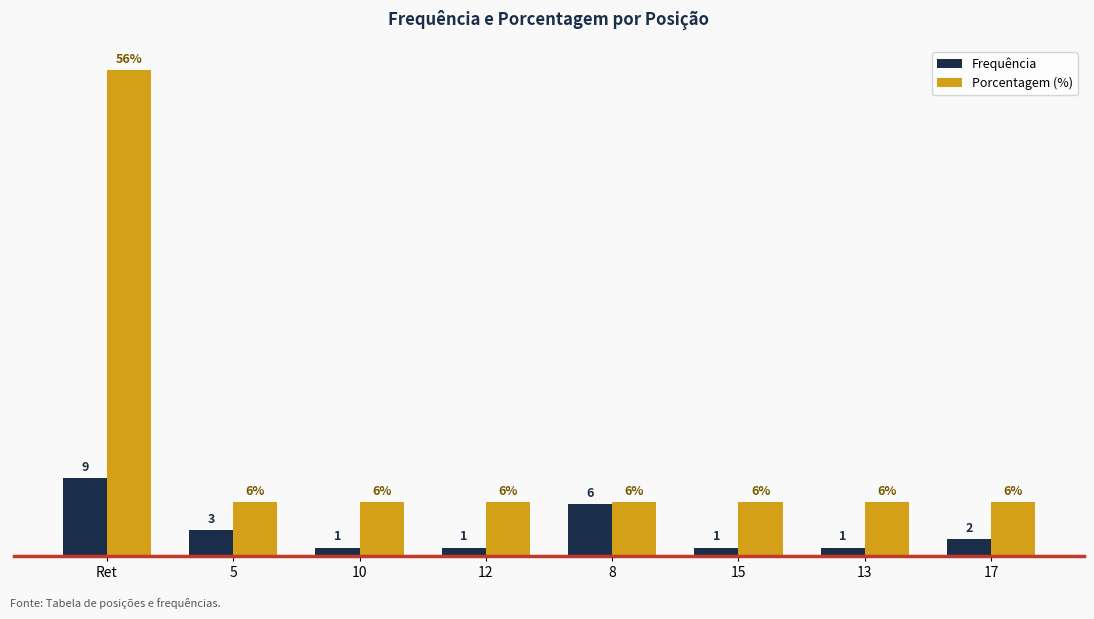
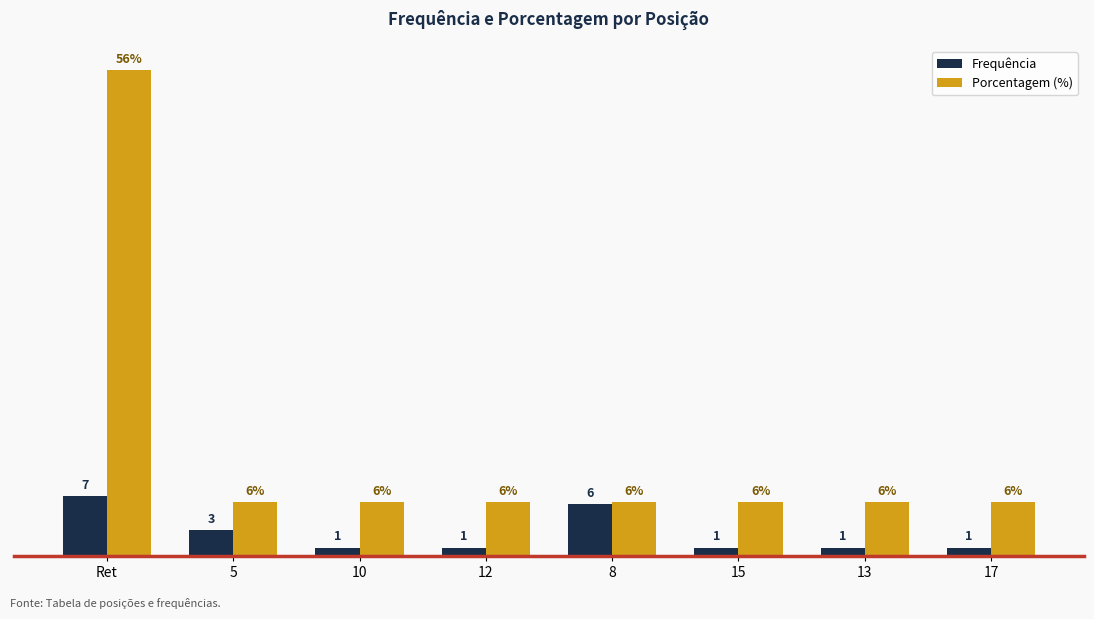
  {
    "Frequência": {
-     "Ret": "9",
+     "Ret": "7",
      "5": "3",
      "10": "1",
      "12": "1",
      "8": "6",
      "15": "1",
      "13": "1",
-     "17": "2"
+     "17": "1"
    },
    "Porcentagem (%)": {
      "Ret": "56%",
      "5": "6%",
      "10": "6%",
      "12": "6%",
      "8": "6%",
      "15": "6%",
      "13": "6%",
      "17": "6%"
    }
  }
